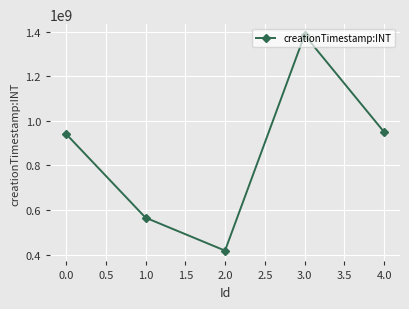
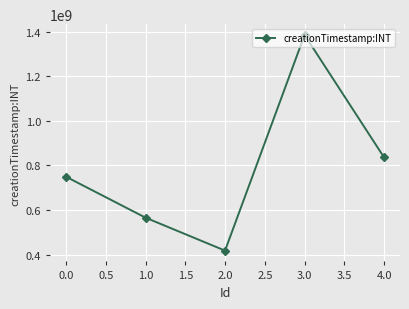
  {
-   "0.0": 940000000,
+   "0.0": 750000000,
    "1.0": 570000000,
    "2.0": 420000000,
-   "4.0": 950000000
+   "4.0": 840000000
  }
